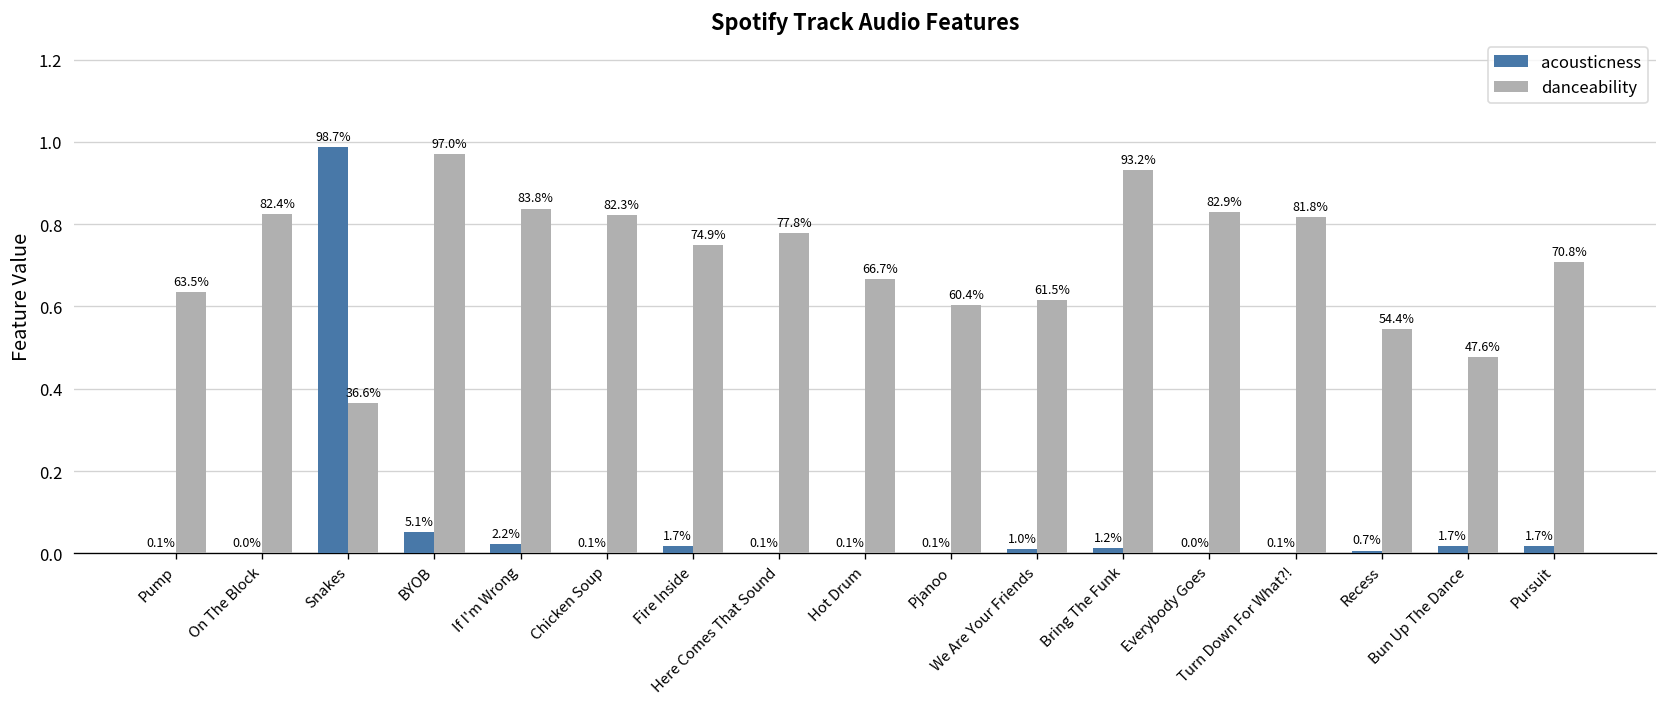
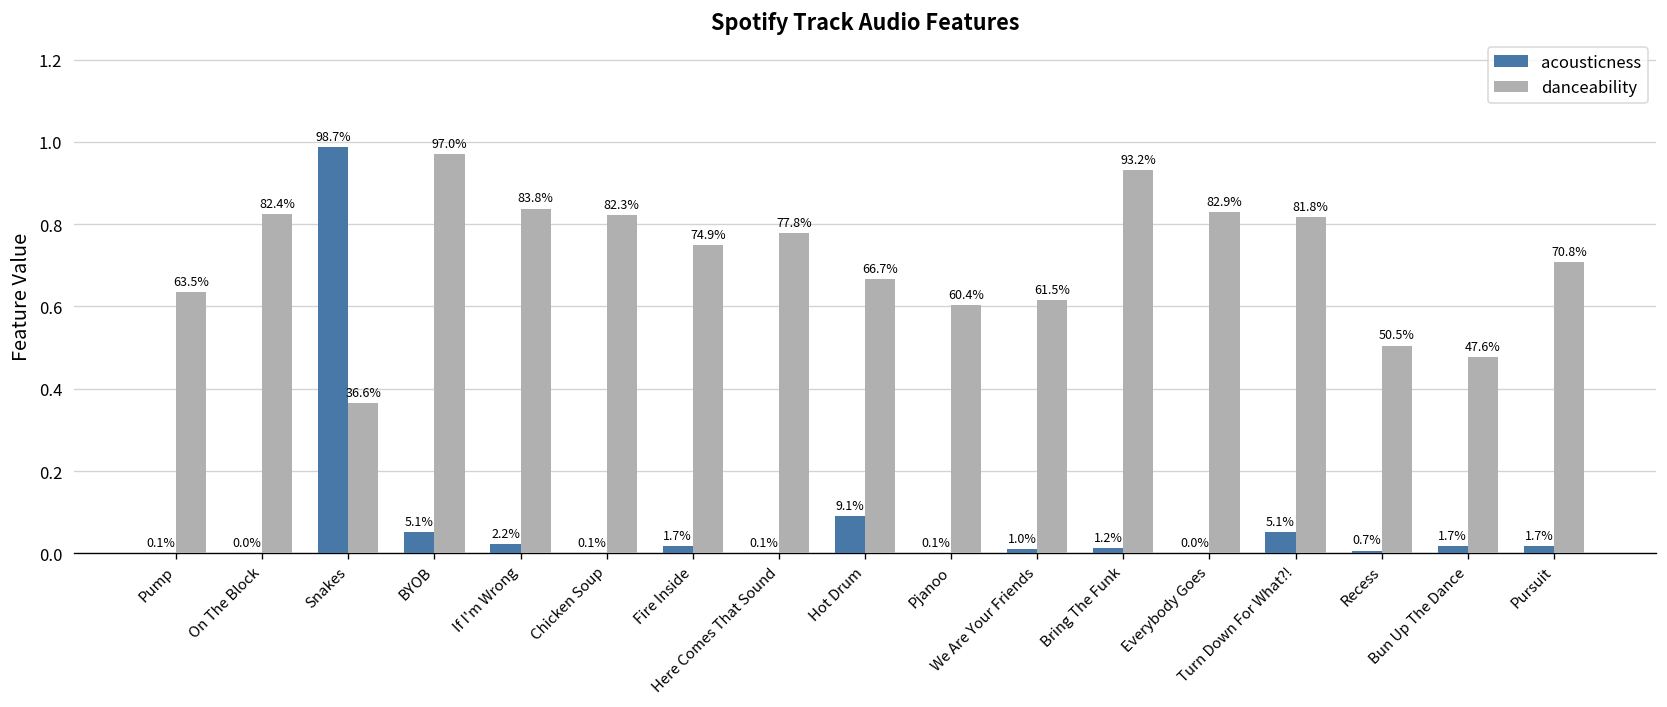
  {
    "acousticness": {
      "Pump": "0.1%",
      "On The Block": "0.0%",
      "Snakes": "98.7%",
      "BYOB": "5.1%",
      "If I'm Wrong": "2.2%",
      "Chicken Soup": "0.1%",
      "Fire Inside": "1.7%",
      "Here Comes That Sound": "0.1%",
-     "Hot Drum": "0.1%",
+     "Hot Drum": "9.1%",
      "Pjanoo": "0.1%",
      "We Are Your Friends": "1.0%",
      "Bring The Funk": "1.2%",
      "Everybody Goes": "0.0%",
-     "Turn Down For What?!": "0.1%",
+     "Turn Down For What?!": "5.1%",
      "Recess": "0.7%",
      "Bun Up The Dance": "1.7%",
      "Pursuit": "1.7%"
    },
    "danceability": {
      "Pump": "63.5%",
      "On The Block": "82.4%",
      "Snakes": "36.6%",
      "BYOB": "97.0%",
      "If I'm Wrong": "83.8%",
      "Chicken Soup": "82.3%",
      "Fire Inside": "74.9%",
      "Here Comes That Sound": "77.8%",
      "Hot Drum": "66.7%",
      "Pjanoo": "60.4%",
      "We Are Your Friends": "61.5%",
      "Bring The Funk": "93.2%",
      "Everybody Goes": "82.9%",
      "Turn Down For What?!": "81.8%",
-     "Recess": "54.4%",
+     "Recess": "50.5%",
      "Bun Up The Dance": "47.6%",
      "Pursuit": "70.8%"
    }
  }
